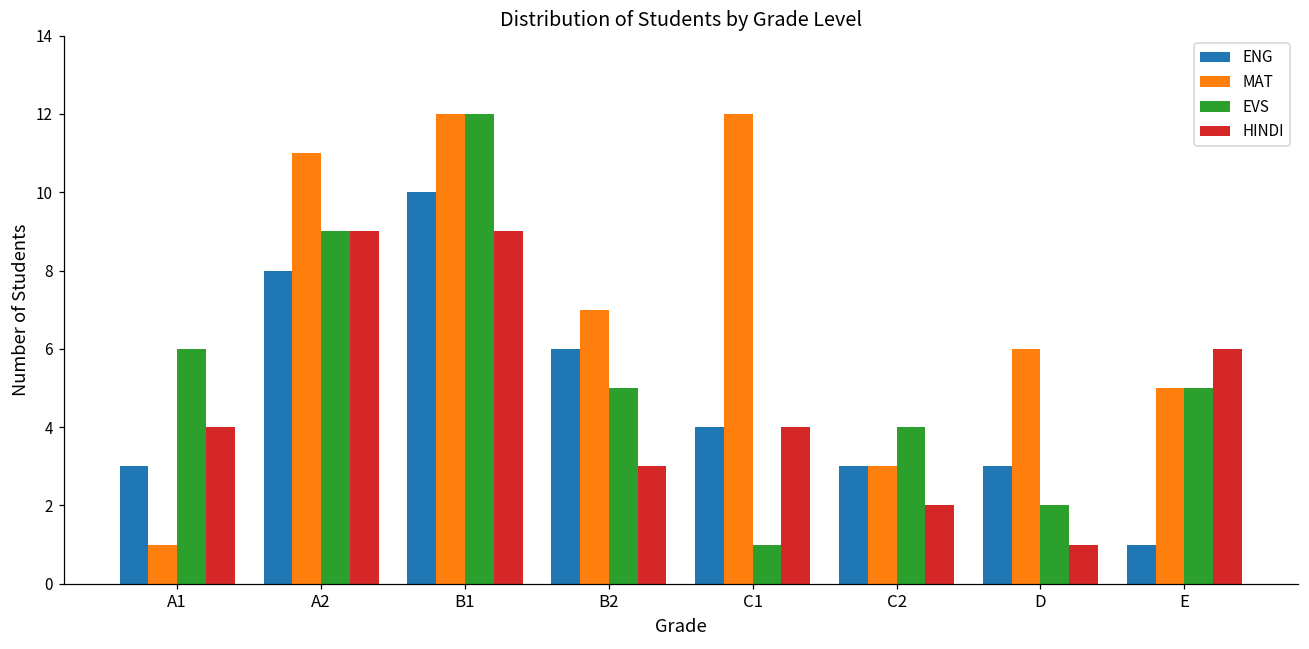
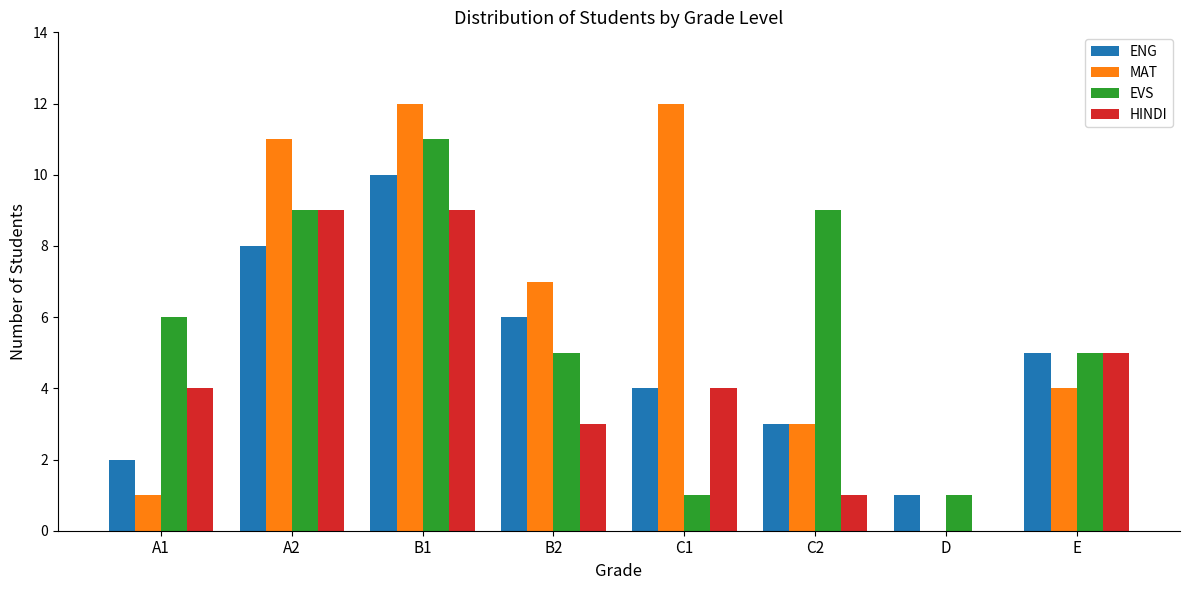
  {
    "ENG": {
-     "A1": 3,
+     "A1": 2,
      "A2": 8,
      "B1": 10,
      "B2": 6,
      "C1": 4,
      "C2": 3,
-     "D": 3,
-     "E": 1
+     "D": 1,
+     "E": 5
    },
    "MAT": {
      "A1": 1,
      "A2": 11,
      "B1": 12,
      "B2": 7,
      "C1": 12,
      "C2": 3,
-     "D": 6,
-     "E": 5
+     "D": 0,
+     "E": 4
    },
    "EVS": {
      "A1": 6,
      "A2": 9,
-     "B1": 12,
+     "B1": 11,
      "B2": 5,
      "C1": 1,
-     "C2": 4,
-     "D": 2,
+     "C2": 9,
+     "D": 1,
      "E": 5
    },
    "HINDI": {
      "A1": 4,
      "A2": 9,
      "B1": 9,
      "B2": 3,
      "C1": 4,
-     "C2": 2,
-     "D": 1,
-     "E": 6
+     "C2": 1,
+     "D": 0,
+     "E": 5
    }
  }
